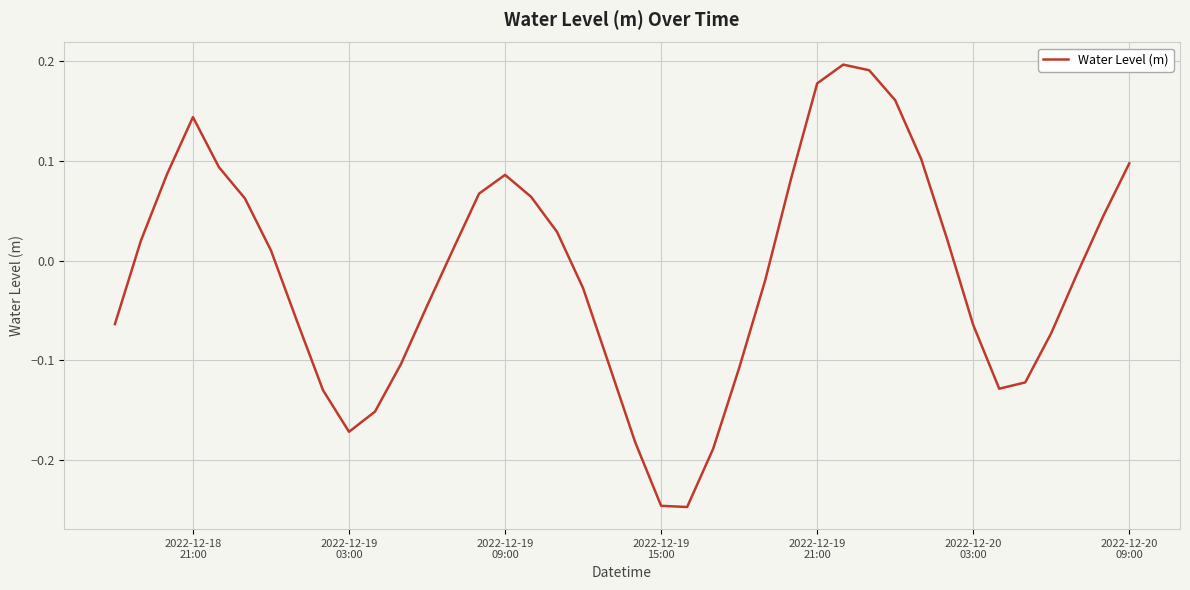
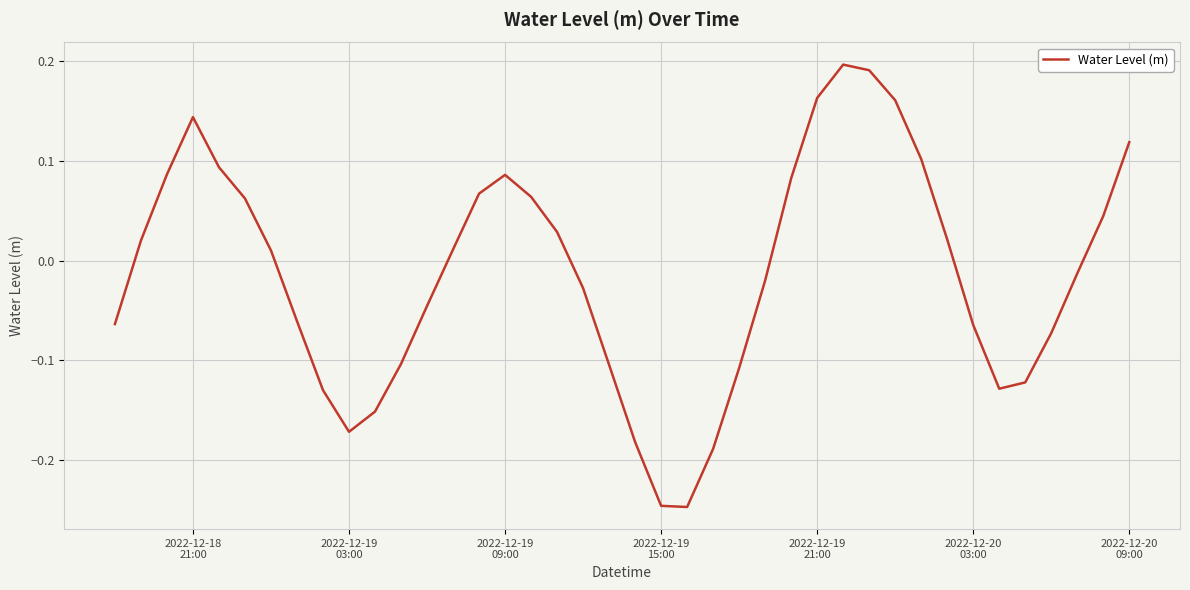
  {
    "2022-12-18 21:00": 0.14,
    "2022-12-19 03:00": -0.17,
    "2022-12-19 09:00": 0.09,
    "2022-12-19 15:00": -0.25,
-   "2022-12-19 21:00": 0.18,
+   "2022-12-19 21:00": 0.16,
    "2022-12-20 03:00": -0.06,
-   "2022-12-20 09:00": 0.10
+   "2022-12-20 09:00": 0.12
  }
